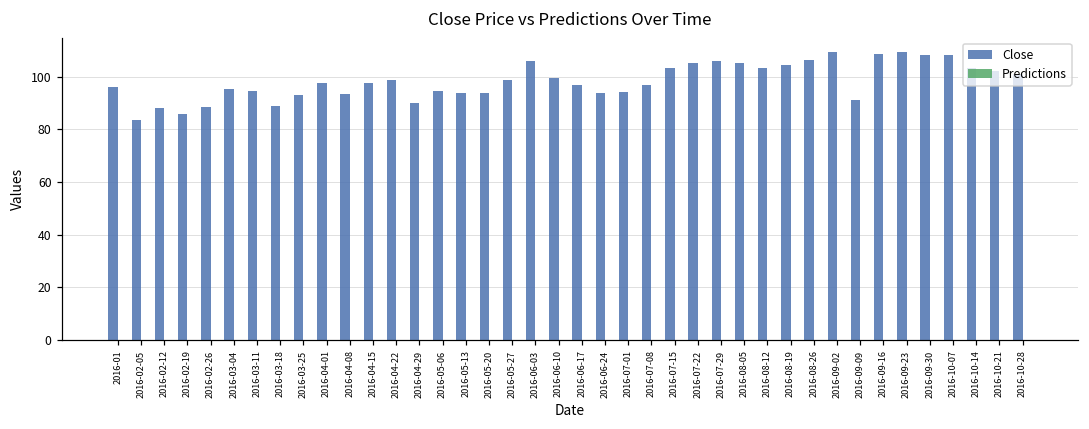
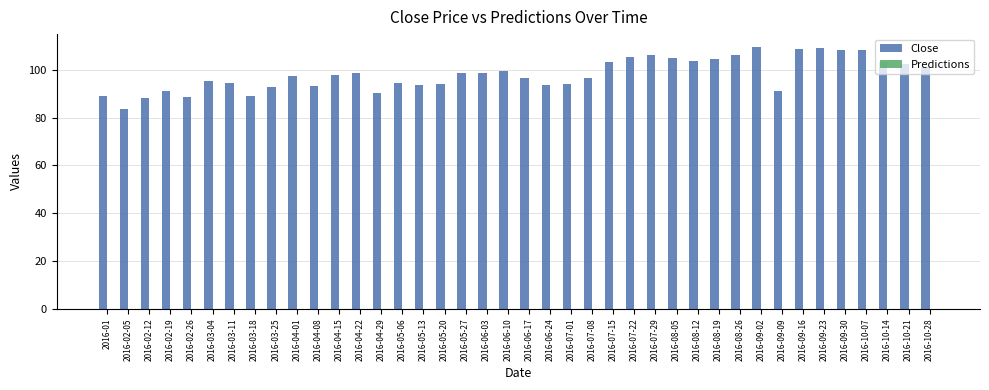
  {
    "Close": {
-     "2016-01": 96,
+     "2016-01": 89,
      "2016-02-05": 84,
      "2016-02-12": 88,
-     "2016-02-19": 86,
+     "2016-02-19": 91,
      "2016-02-26": 89,
      "2016-03-04": 95,
      "2016-03-11": 95,
      "2016-03-18": 89,
      "2016-03-25": 93,
      "2016-04-01": 98,
      "2016-04-08": 93,
      "2016-04-15": 98,
      "2016-04-22": 99,
      "2016-04-29": 90,
      "2016-05-06": 94,
      "2016-05-13": 94,
      "2016-05-20": 94,
      "2016-05-27": 99,
-     "2016-06-03": 106,
+     "2016-06-03": 99,
      "2016-06-10": 99,
      "2016-06-17": 97,
      "2016-06-24": 94,
      "2016-07-01": 94,
      "2016-07-08": 97,
      "2016-07-15": 103,
      "2016-07-22": 105,
      "2016-07-29": 106,
      "2016-08-05": 105,
      "2016-08-12": 103,
      "2016-08-19": 105,
      "2016-08-26": 106,
      "2016-09-02": 109,
      "2016-09-09": 91,
      "2016-09-16": 108,
      "2016-09-23": 109,
      "2016-09-30": 108,
      "2016-10-07": 108
    },
    "Predictions": {
      "2016-01": 0,
      "2016-02-05": 0,
      "2016-02-12": 0,
      "2016-02-19": 0,
      "2016-02-26": 0,
      "2016-03-04": 0,
      "2016-03-11": 0,
      "2016-03-18": 0,
      "2016-03-25": 0,
      "2016-04-01": 0,
      "2016-04-08": 0,
      "2016-04-15": 0,
      "2016-04-22": 0,
      "2016-04-29": 0,
      "2016-05-06": 0,
      "2016-05-13": 0,
      "2016-05-20": 0,
      "2016-05-27": 0,
      "2016-06-03": 0,
      "2016-06-10": 0,
      "2016-06-17": 0,
      "2016-06-24": 0,
      "2016-07-01": 0,
      "2016-07-08": 0,
      "2016-07-15": 0,
      "2016-07-22": 0,
      "2016-07-29": 0,
      "2016-08-05": 0,
      "2016-08-12": 0,
      "2016-08-19": 0,
      "2016-08-26": 0,
      "2016-09-02": 0,
      "2016-09-09": 0,
      "2016-09-16": 0,
      "2016-09-23": 0,
      "2016-09-30": 0,
      "2016-10-07": 0,
      "2016-10-14": 0,
      "2016-10-21": 0,
      "2016-10-28": 0
    }
  }
